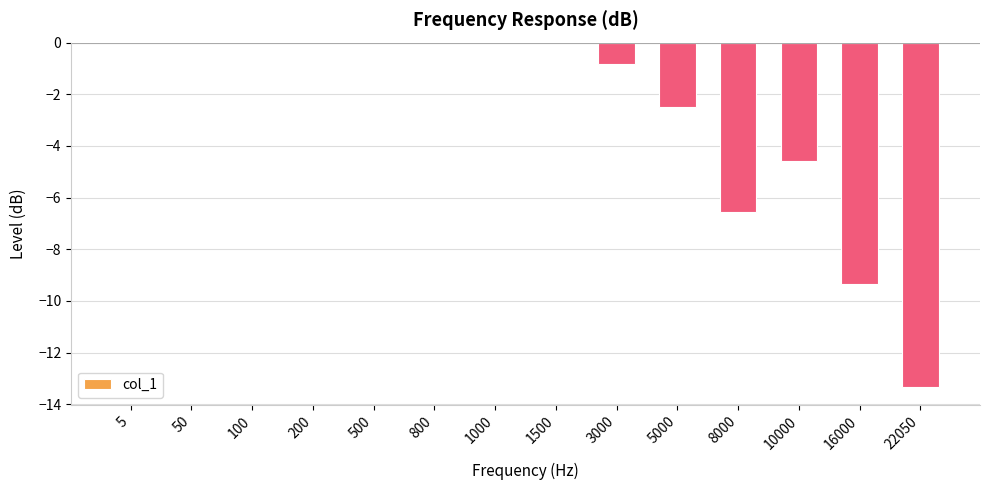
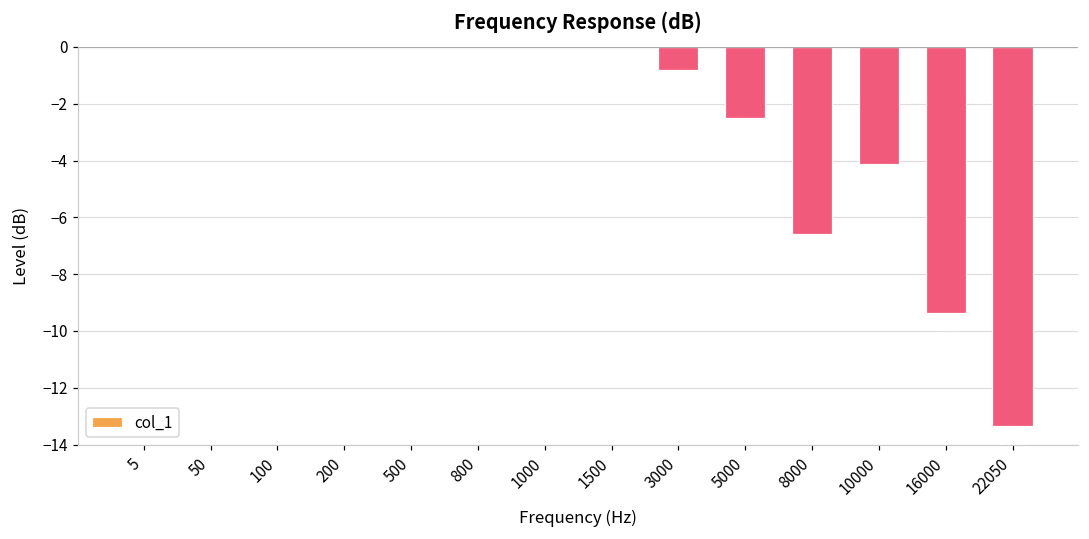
  {
    "5": 0.0,
    "50": 0.0,
    "100": 0.0,
    "200": 0.0,
    "500": 0.0,
    "800": 0.0,
    "1000": 0.0,
    "1500": 0.0,
    "3000": -0.8,
    "5000": -2.5,
    "8000": -6.6,
-   "10000": -4.6,
+   "10000": -4.1,
    "16000": -9.4,
    "22050": -13.3
  }
